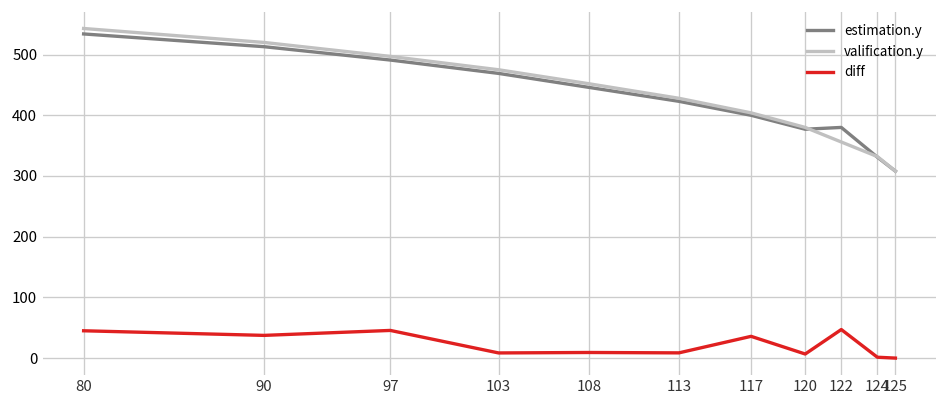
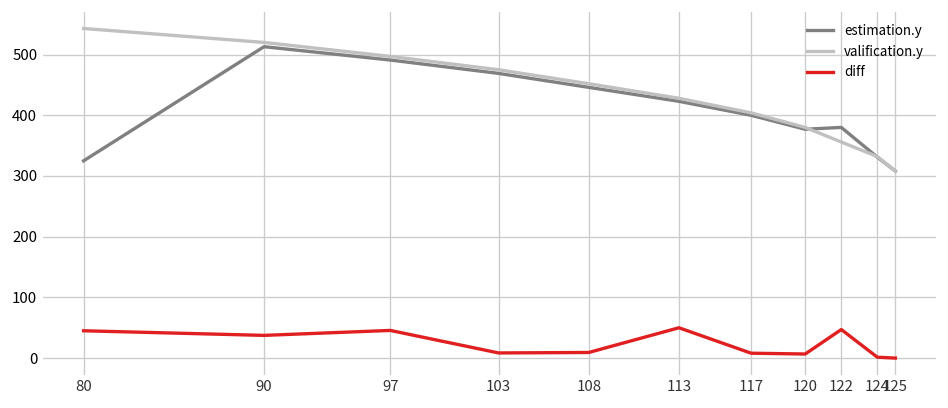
  {
    "estimation.y": {
-     "80": 530,
+     "80": 330,
      "90": 510,
      "97": 490,
      "103": 470,
      "108": 450,
      "122": 380
    },
    "valification.y": {
      "80": 540,
      "90": 520,
      "97": 500,
      "103": 480,
      "108": 450,
      "122": 360
    },
    "diff": {
      "80": 40,
      "90": 40,
      "97": 50,
      "103": 10,
      "108": 10,
-     "113": 10,
-     "117": 40,
+     "113": 50,
+     "117": 10,
      "120": 10,
      "122": 50
    }
  }
